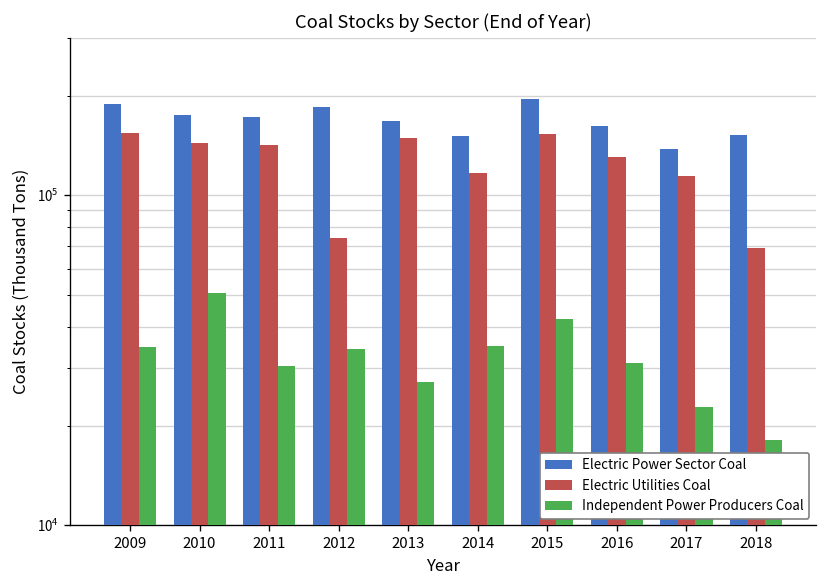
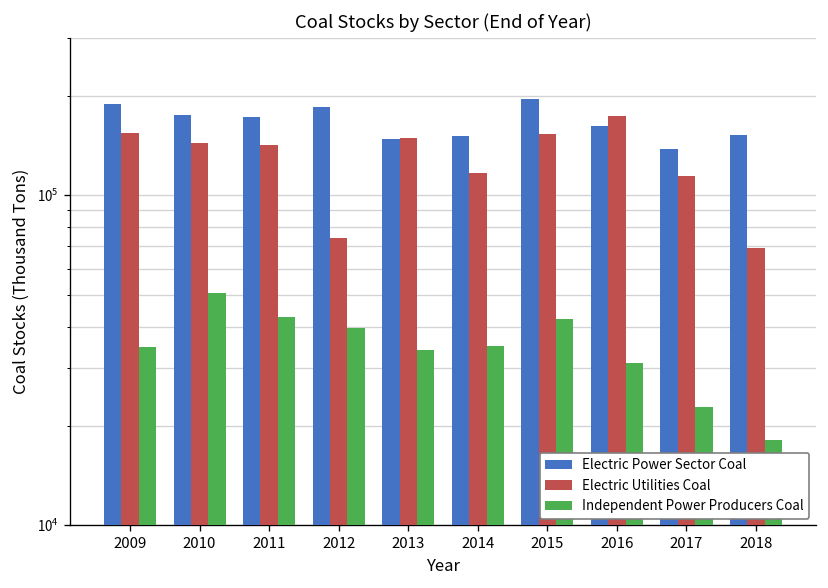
  {
    "Electric Power Sector Coal": {
      "2009": 190000,
      "2010": 170000,
      "2011": 170000,
      "2012": 190000,
-     "2013": 170000,
+     "2013": 150000,
      "2014": 150000,
      "2015": 200000,
      "2016": 160000,
      "2017": 140000,
      "2018": 150000
    },
    "Electric Utilities Coal": {
      "2009": 150000,
      "2010": 140000,
      "2011": 140000,
      "2012": 74000,
      "2013": 150000,
      "2014": 117000,
      "2015": 150000,
-     "2016": 130000,
+     "2016": 170000,
      "2017": 115000,
      "2018": 69000
    },
    "Independent Power Producers Coal": {
      "2009": 35000,
      "2010": 50000,
-     "2011": 30000,
-     "2012": 34000,
-     "2013": 27000,
+     "2011": 43000,
+     "2012": 40000,
+     "2013": 34000,
      "2014": 35000,
      "2015": 42000,
      "2016": 31000,
      "2017": 23000,
      "2018": 18000
    }
  }
